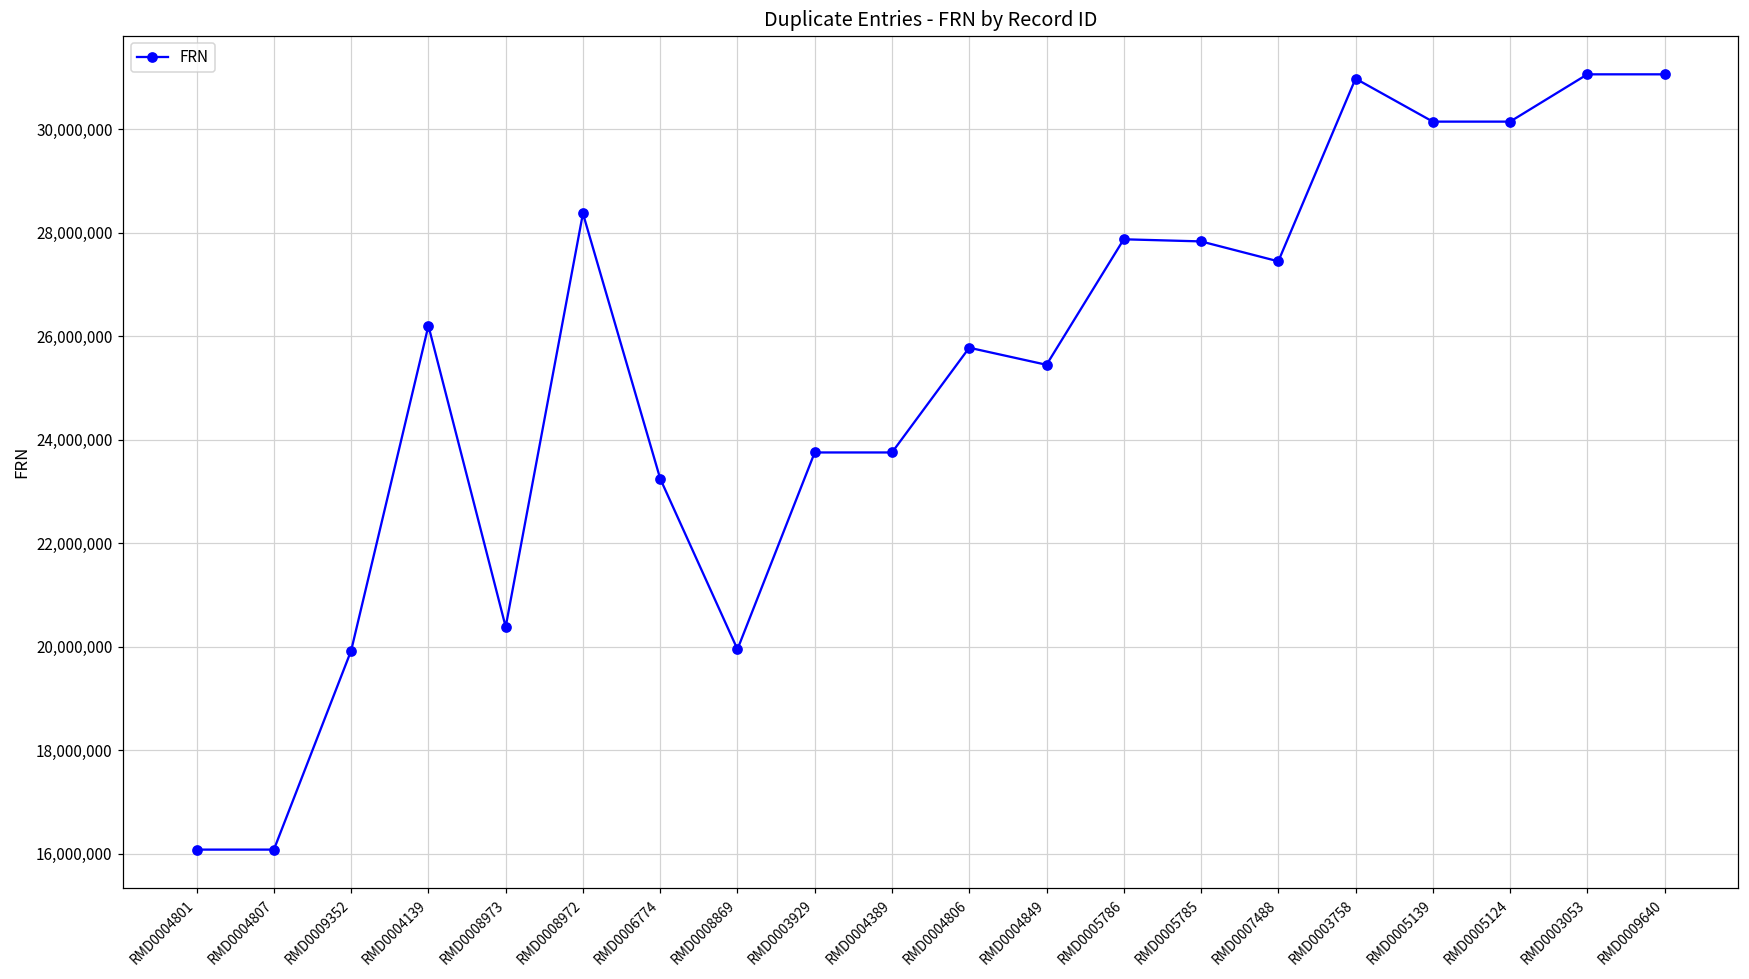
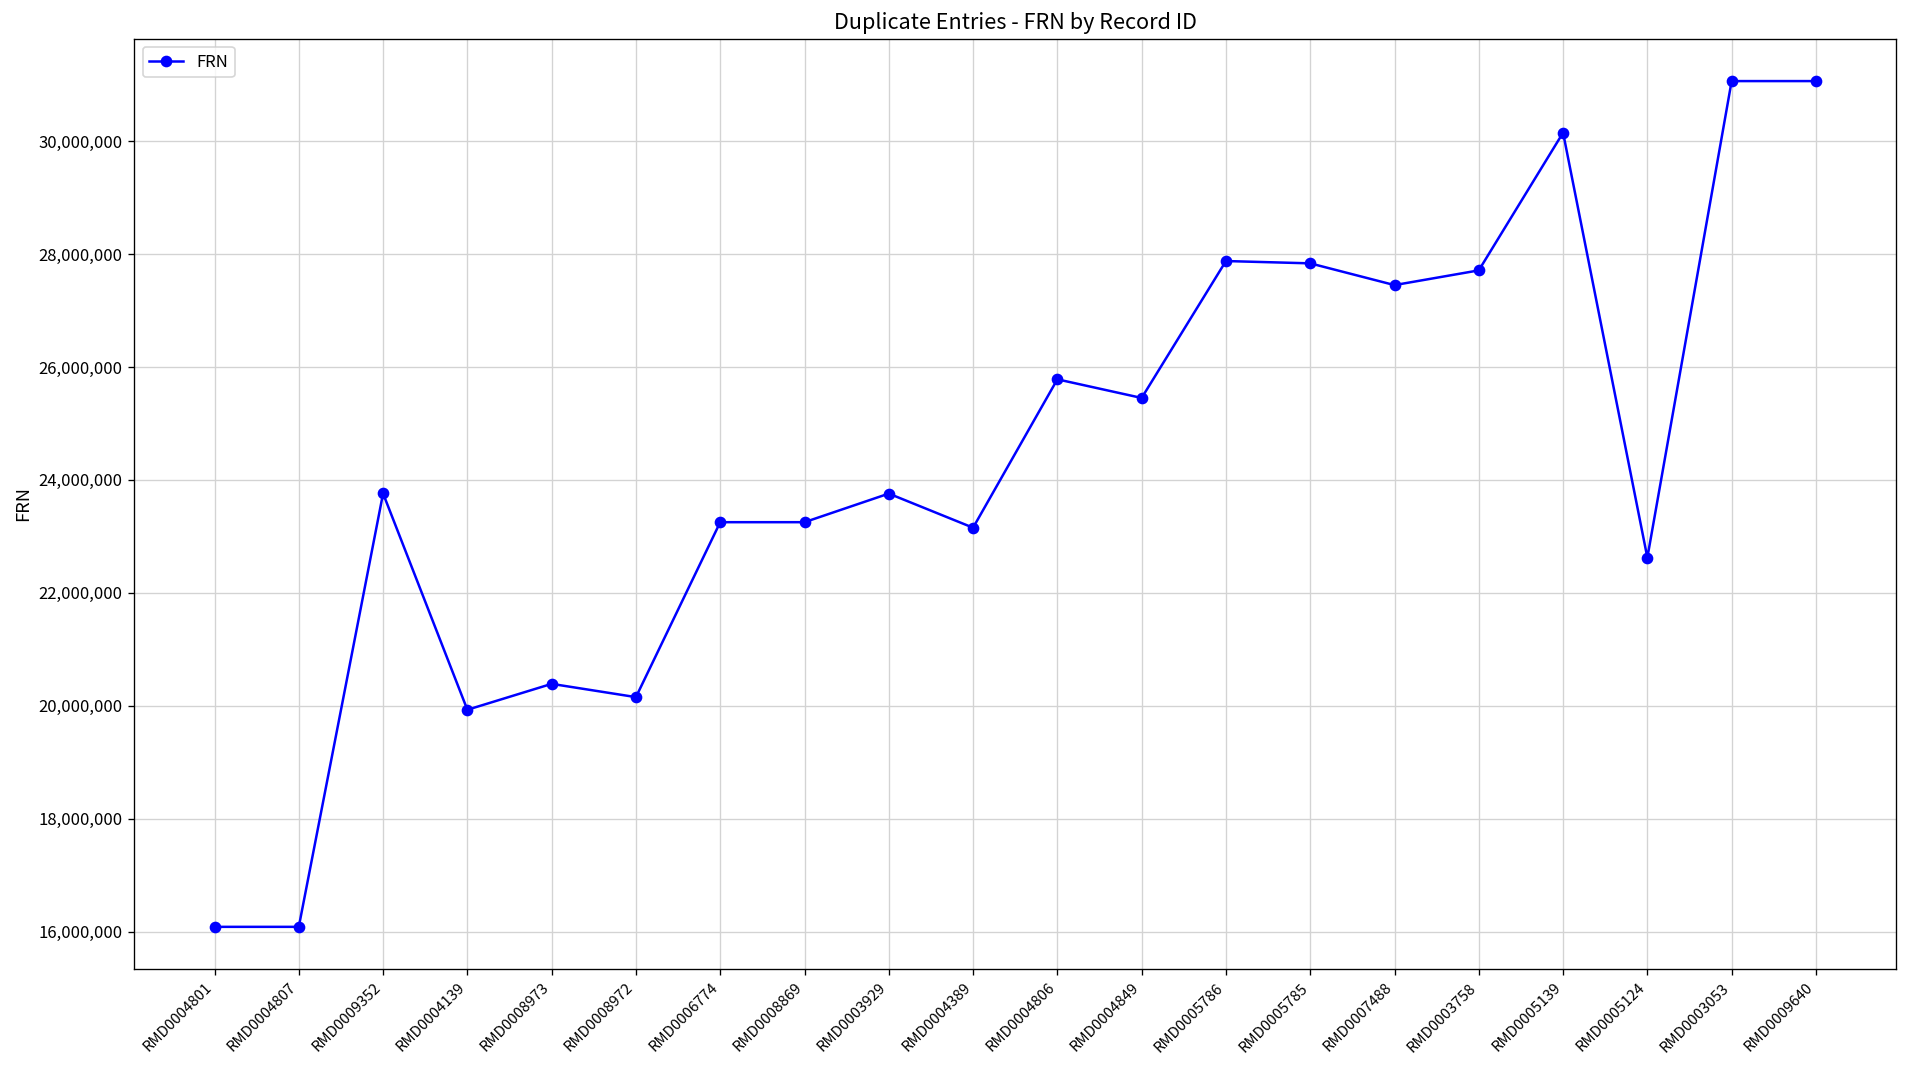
  {
    "RMD0004801": "16,100,000",
    "RMD0004807": "16,100,000",
-   "RMD0009352": "19,900,000",
-   "RMD0004139": "26,200,000",
+   "RMD0009352": "23,800,000",
+   "RMD0004139": "19,900,000",
    "RMD0008973": "20,400,000",
-   "RMD0008972": "28,400,000",
+   "RMD0008972": "20,200,000",
    "RMD0006774": "23,300,000",
-   "RMD0008869": "20,000,000",
+   "RMD0008869": "23,300,000",
    "RMD0003929": "23,800,000",
-   "RMD0004389": "23,800,000",
+   "RMD0004389": "23,200,000",
    "RMD0004806": "25,800,000",
    "RMD0004849": "25,500,000",
    "RMD0005786": "27,900,000",
    "RMD0005785": "27,800,000",
    "RMD0007488": "27,500,000",
-   "RMD0003758": "31,000,000",
+   "RMD0003758": "27,700,000",
    "RMD0005139": "30,100,000",
-   "RMD0005124": "30,100,000",
+   "RMD0005124": "22,600,000",
    "RMD0003053": "31,100,000",
    "RMD0009640": "31,100,000"
  }
